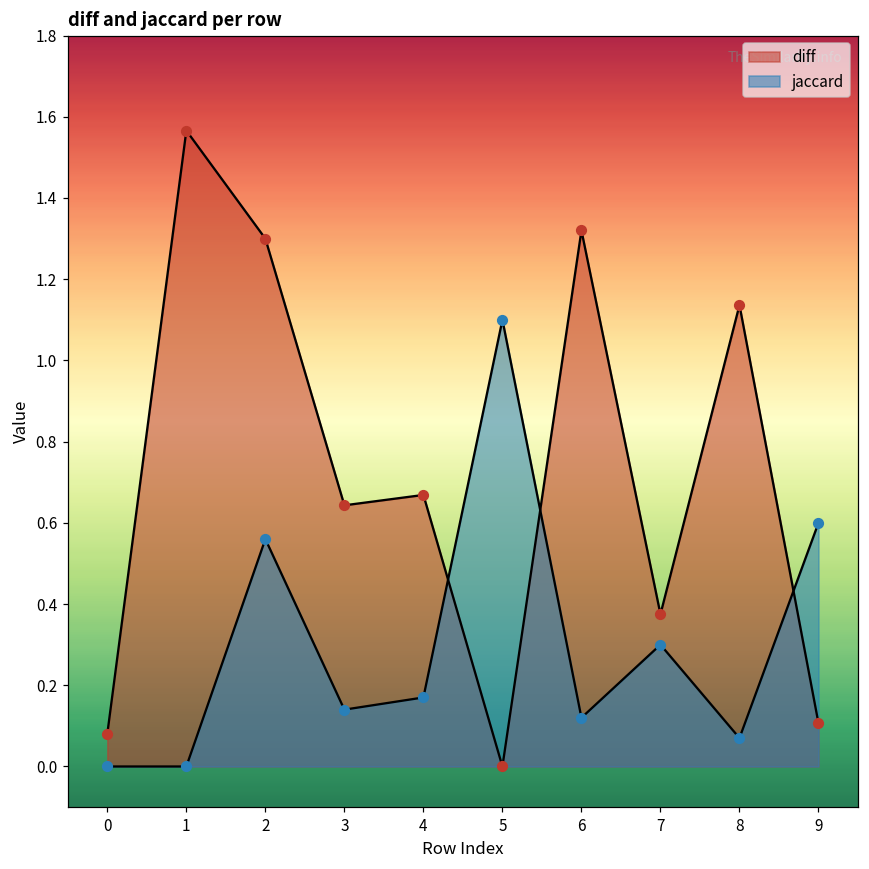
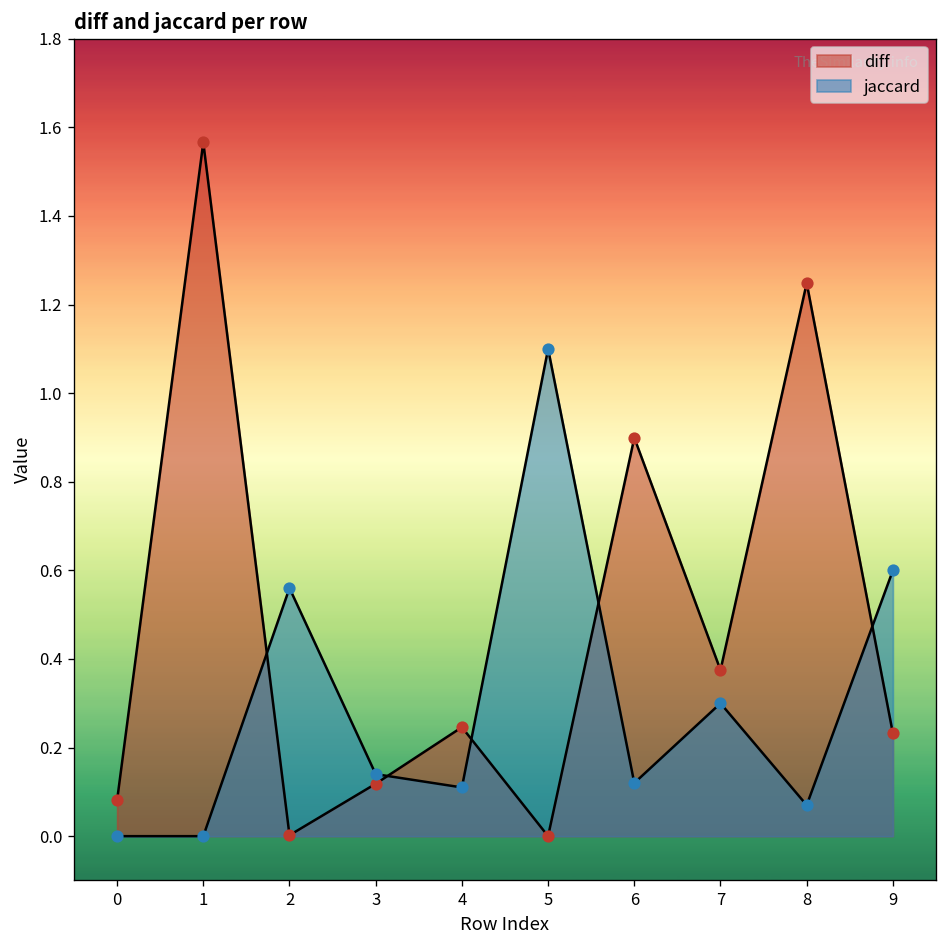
  {
    "diff": {
      "0": 0.08,
      "1": 1.57,
-     "2": 1.30,
-     "3": 0.64,
-     "4": 0.67,
+     "2": 0.00,
+     "3": 0.12,
+     "4": 0.25,
      "5": 0.00,
-     "6": 1.32,
+     "6": 0.90,
      "7": 0.37,
-     "8": 1.14,
-     "9": 0.11
+     "8": 1.25,
+     "9": 0.23
    },
    "jaccard": {
      "0": 0.00,
      "1": 0.00,
      "2": 0.56,
      "3": 0.14,
-     "4": 0.17,
+     "4": 0.11,
      "5": 1.10,
      "6": 0.12,
      "7": 0.30,
      "8": 0.07,
      "9": 0.60
    }
  }
